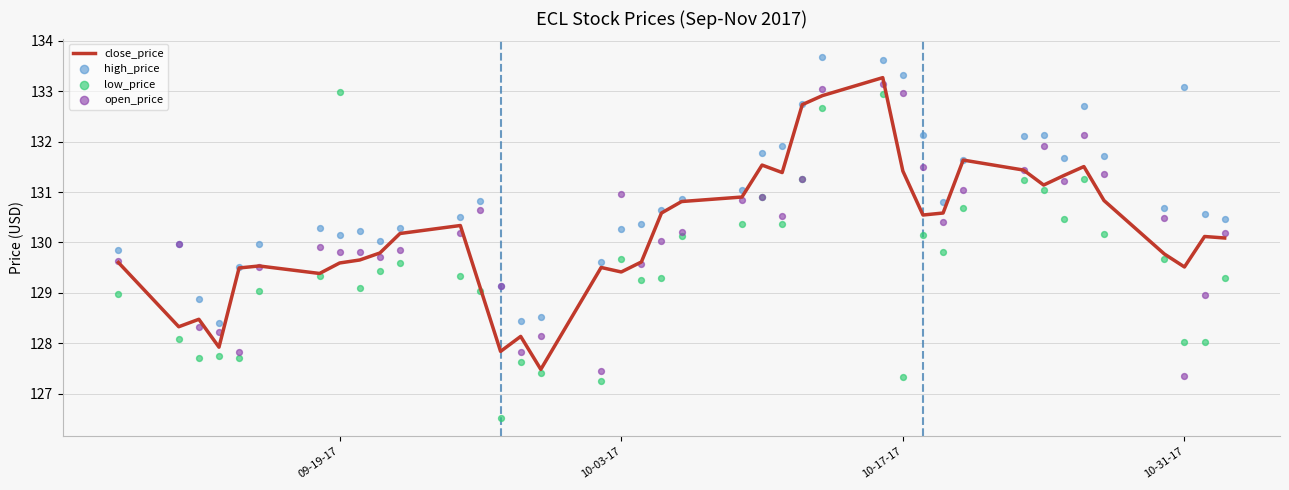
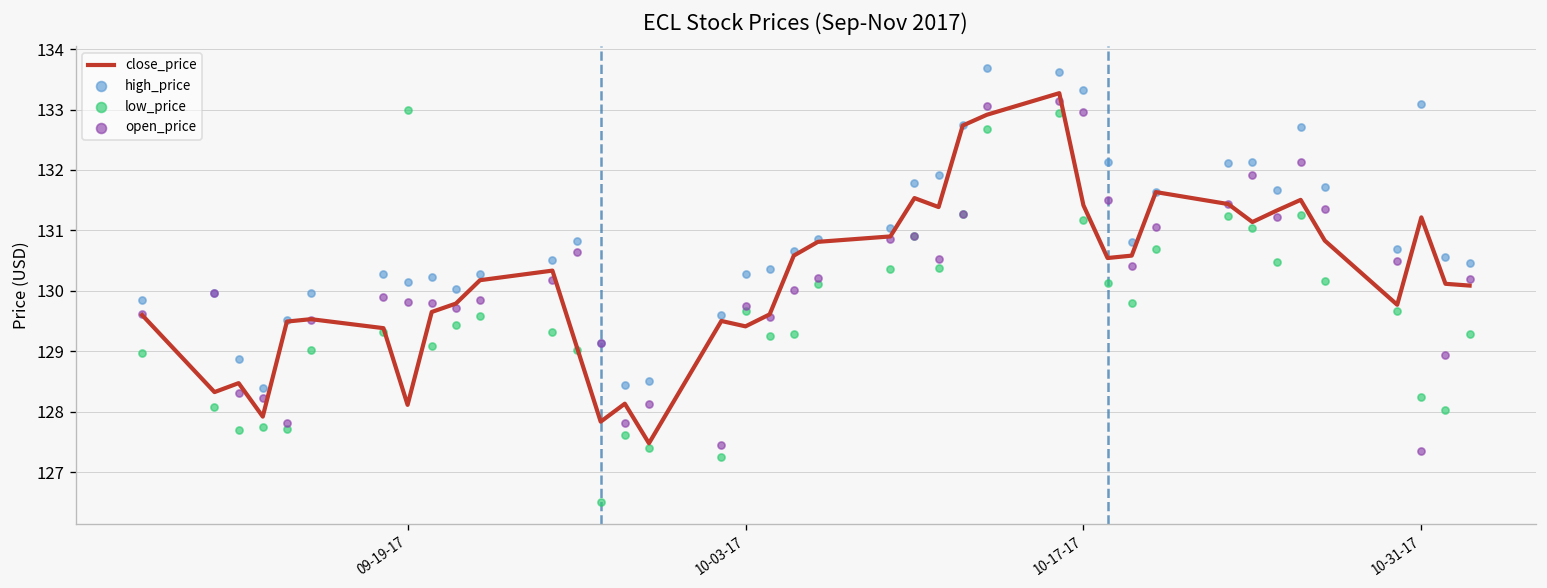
  {
    "close_price": {
-     "09-19-17": 129.6,
+     "09-19-17": 128.1,
      "10-03-17": 129.4,
      "10-17-17": 131.4,
-     "10-31-17": 129.5
+     "10-31-17": 131.2
    },
    "low_price": {
-     "10-17-17": 127.3,
-     "10-31-17": 128.0
+     "10-17-17": 131.2,
+     "10-31-17": 128.2
    },
    "open_price": {
-     "10-03-17": 131.0
+     "10-03-17": 129.8
    }
  }
